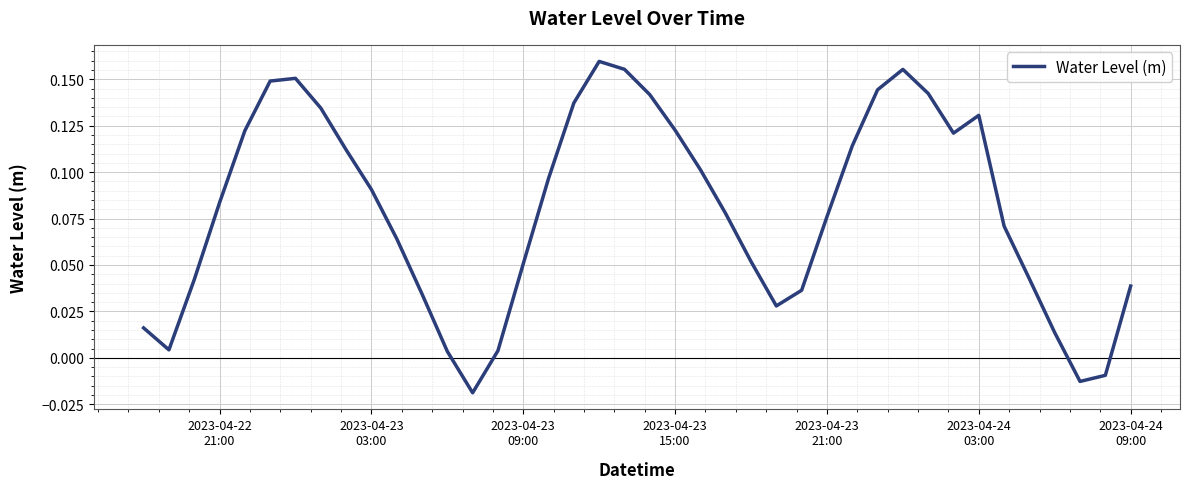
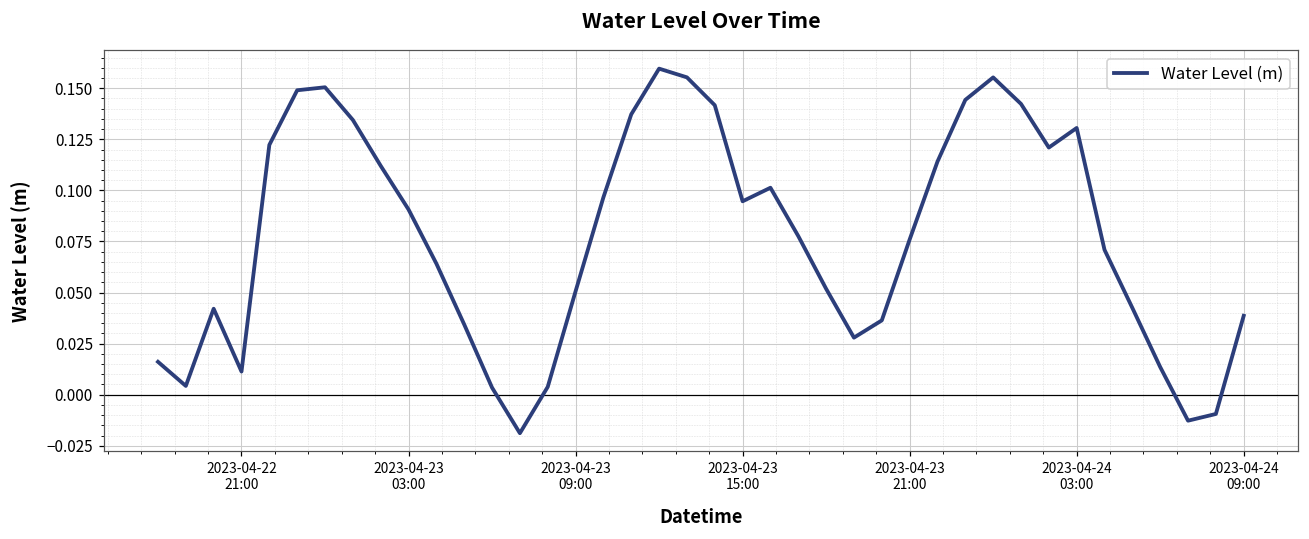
  {
-   "2023-04-22 21:00": 0.084,
+   "2023-04-22 21:00": 0.011,
    "2023-04-23 03:00": 0.091,
    "2023-04-23 09:00": 0.051,
-   "2023-04-23 15:00": 0.123,
+   "2023-04-23 15:00": 0.095,
    "2023-04-23 21:00": 0.076,
    "2023-04-24 03:00": 0.131,
    "2023-04-24 09:00": 0.039
  }
